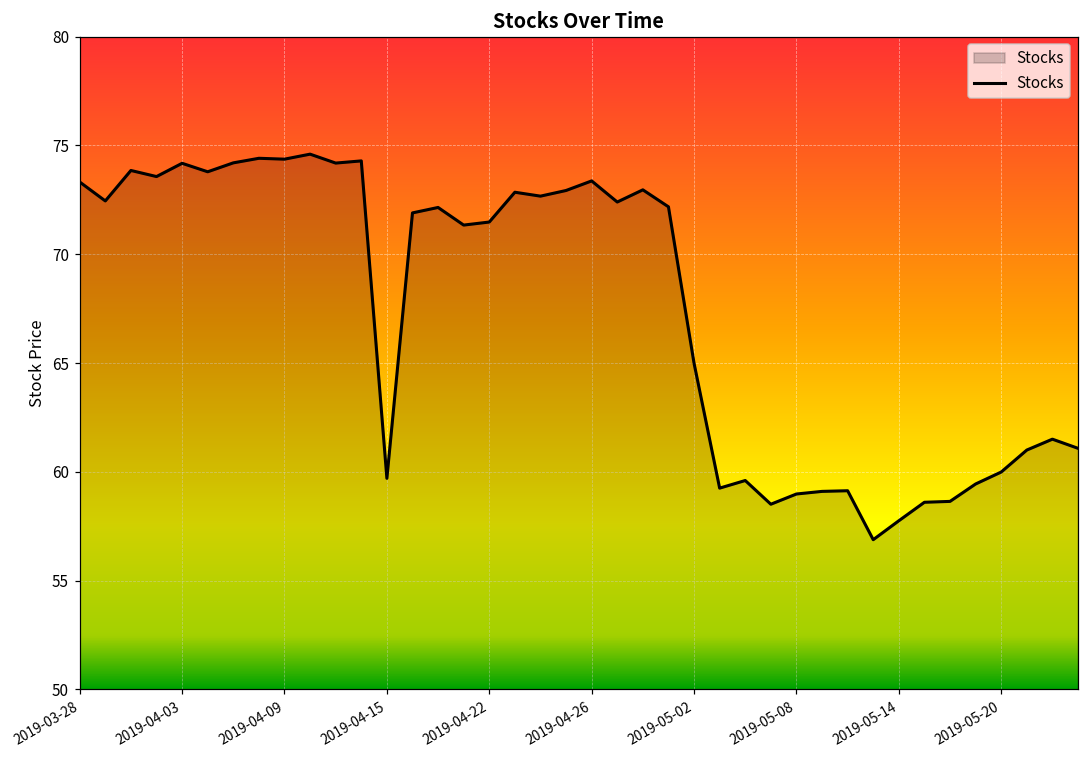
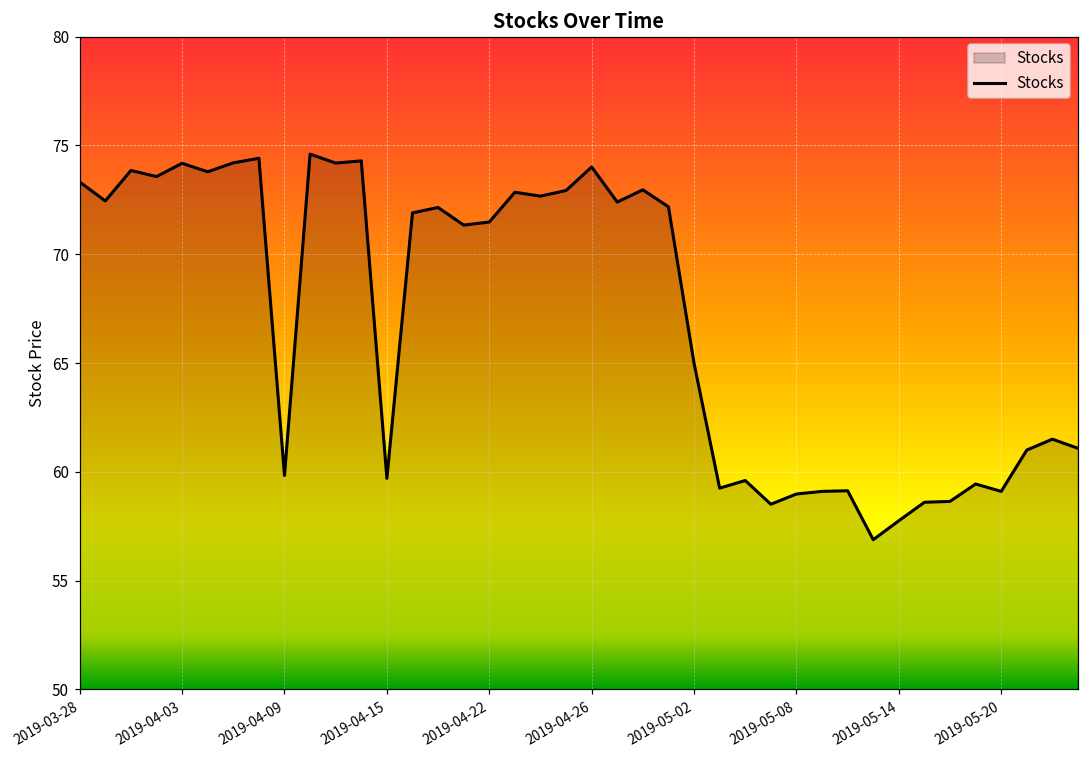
  {
    "2019-03-28": 73.3,
    "2019-04-03": 74.2,
-   "2019-04-09": 74.4,
+   "2019-04-09": 59.8,
    "2019-04-15": 59.7,
    "2019-04-22": 71.5,
-   "2019-04-26": 73.4,
+   "2019-04-26": 74.0,
    "2019-05-02": 65.0,
    "2019-05-08": 59.0,
    "2019-05-14": 57.8,
-   "2019-05-20": 60.0
+   "2019-05-20": 59.1
  }
